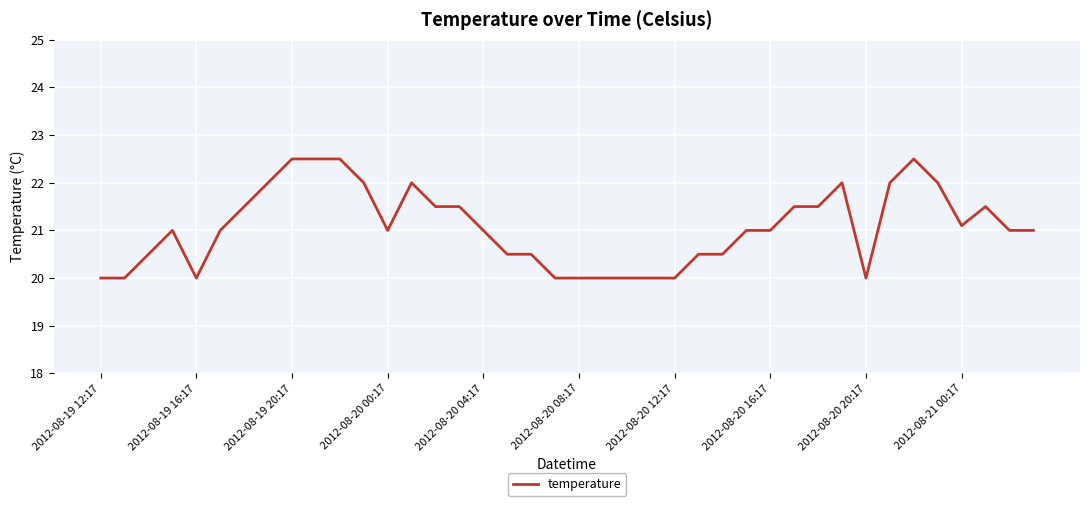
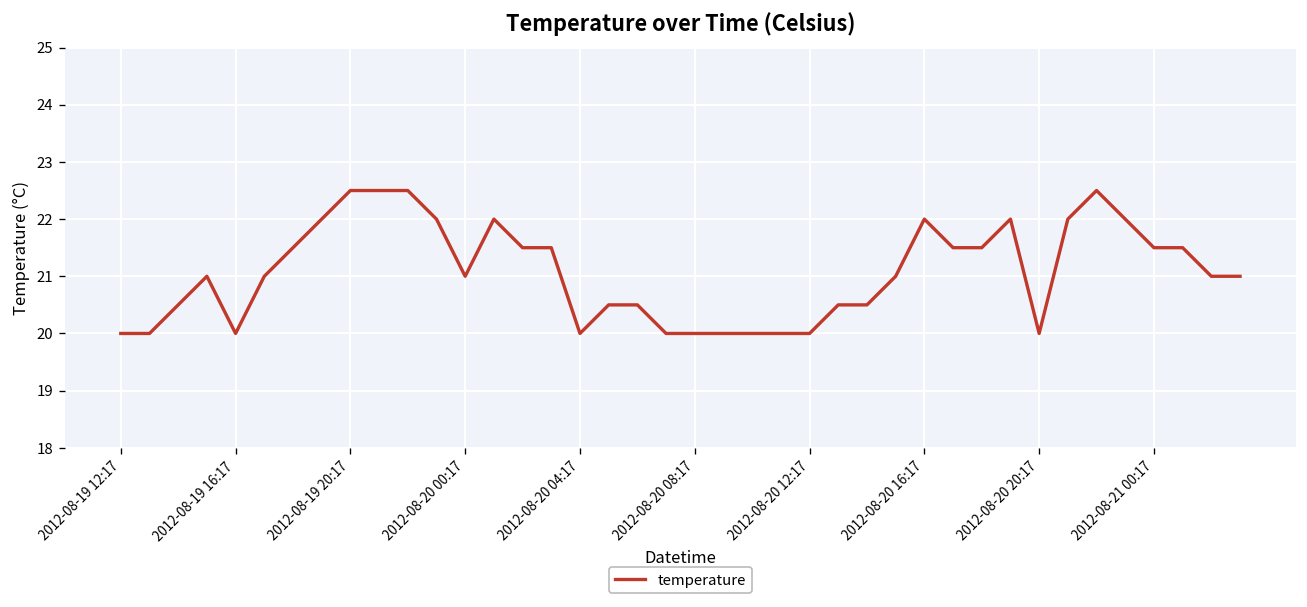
  {
    "2012-08-19 12:17": 20.0,
    "2012-08-19 16:17": 20.0,
    "2012-08-19 20:17": 22.5,
    "2012-08-20 00:17": 21.0,
-   "2012-08-20 04:17": 21,
+   "2012-08-20 04:17": 20,
    "2012-08-20 08:17": 20.0,
    "2012-08-20 12:17": 20.0,
-   "2012-08-20 16:17": 21,
+   "2012-08-20 16:17": 22,
    "2012-08-20 20:17": 20.0,
-   "2012-08-21 00:17": 21.1
+   "2012-08-21 00:17": 21.5
  }
